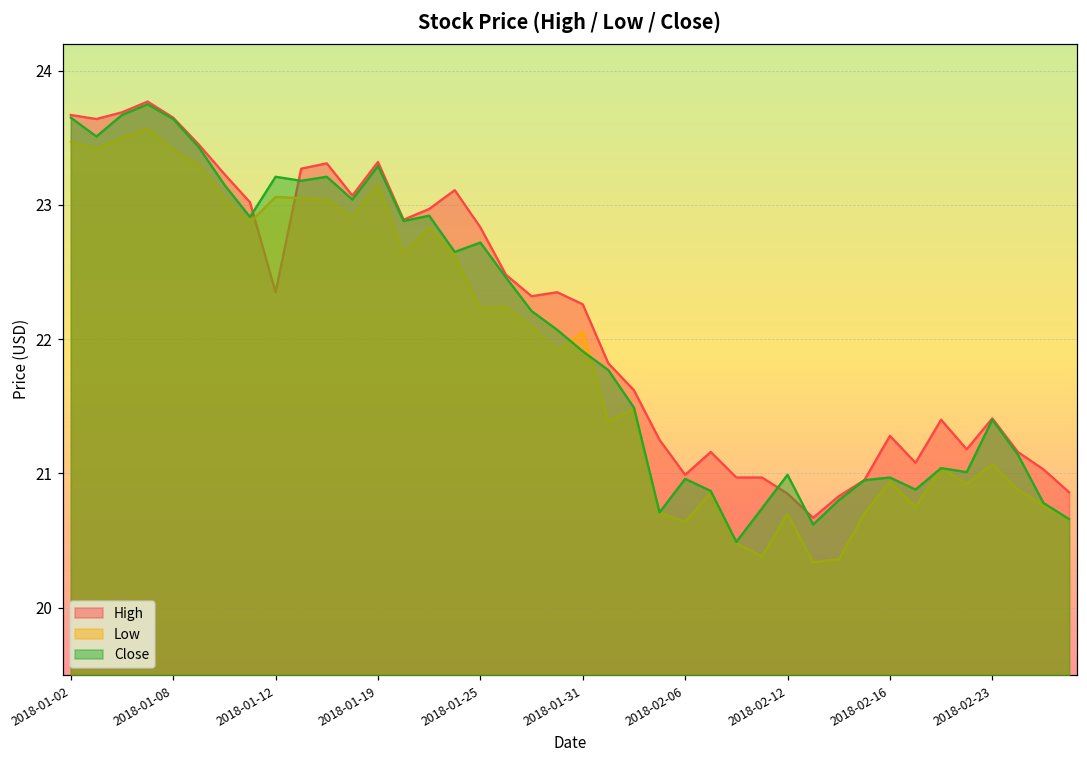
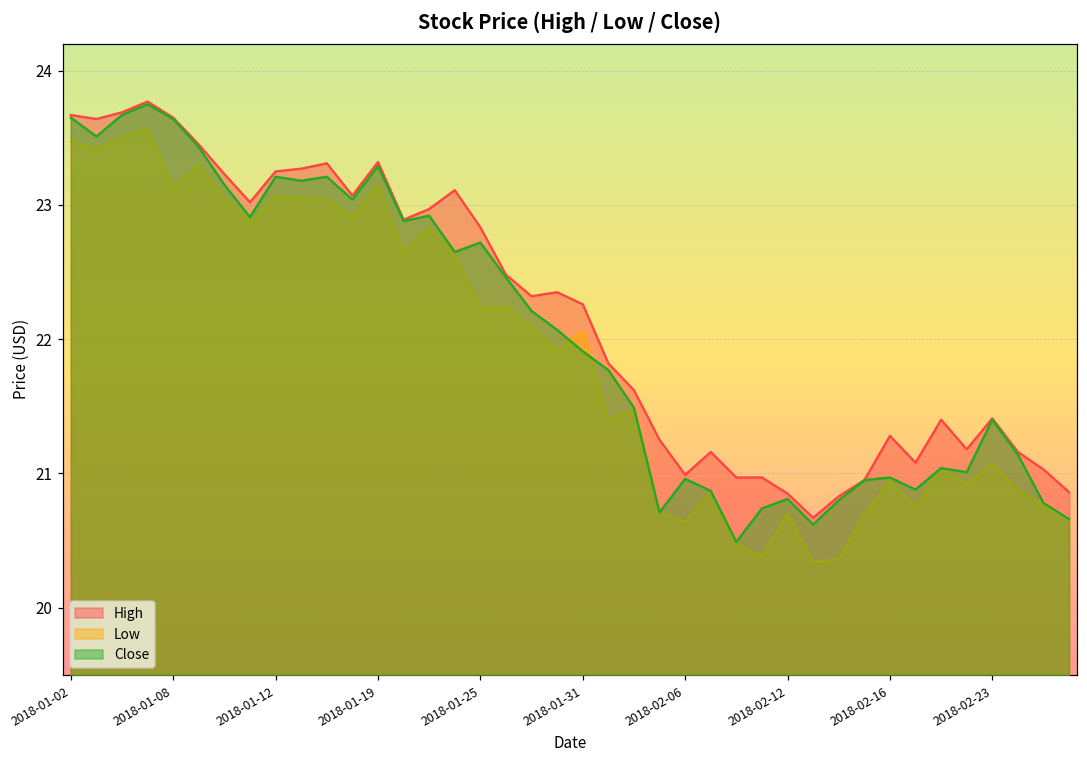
  {
    "High": {
-     "2018-01-12": 22.35,
+     "2018-01-12": 23.25,
      "2018-01-19": 23.32,
      "2018-01-25": 22.83,
      "2018-01-31": 22.26,
      "2018-02-06": 20.99,
      "2018-02-12": 20.85,
      "2018-02-16": 21.28
    },
    "Low": {
      "2018-01-02": 23.47,
-     "2018-01-08": 23.41,
+     "2018-01-08": 23.12,
      "2018-01-12": 23.06,
      "2018-01-19": 23.15,
      "2018-01-25": 22.23,
      "2018-01-31": 22.05,
      "2018-02-06": 20.64,
      "2018-02-12": 20.70,
      "2018-02-16": 20.94,
      "2018-02-23": 21.07
    },
    "Close": {
      "2018-01-12": 23.21,
      "2018-01-19": 23.29,
      "2018-01-25": 22.72,
      "2018-01-31": 21.91,
      "2018-02-06": 20.96,
-     "2018-02-12": 20.99,
+     "2018-02-12": 20.81,
      "2018-02-16": 20.97
    }
  }
